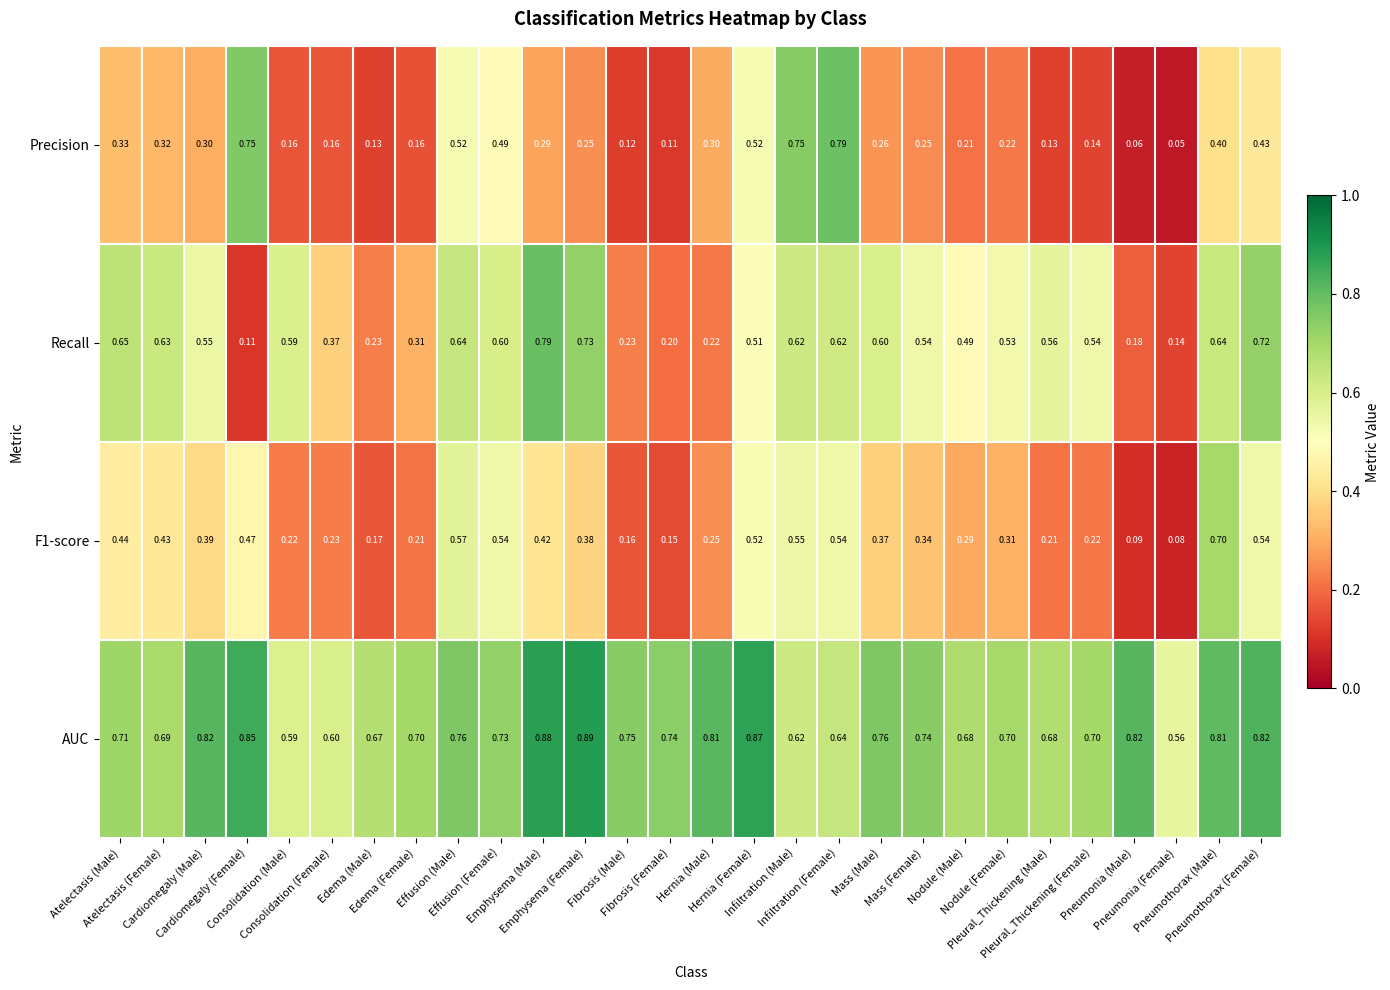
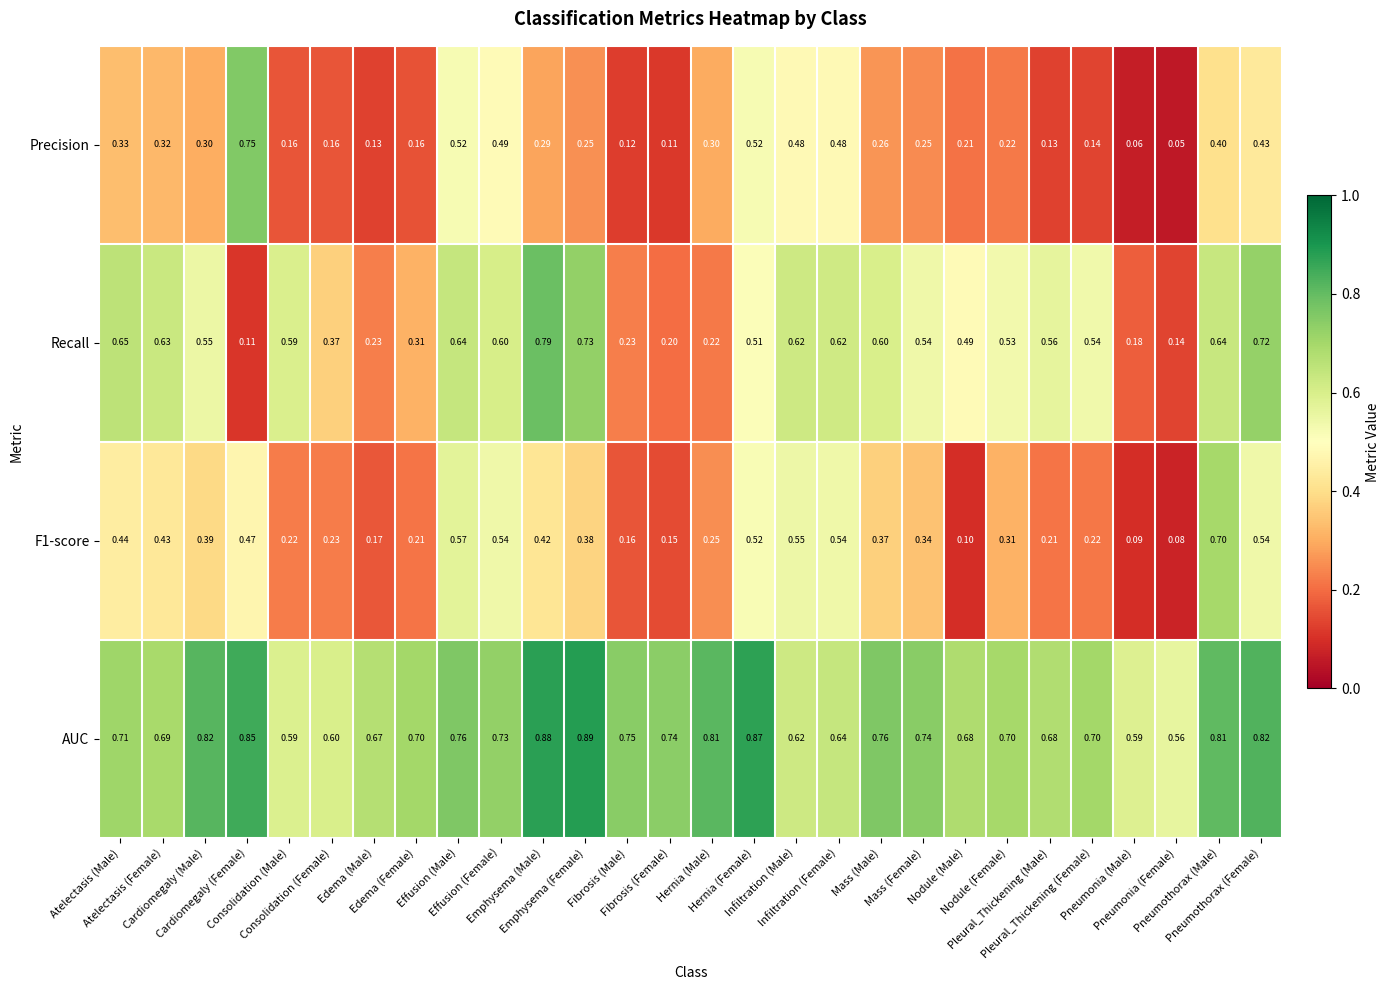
  {
    "Precision": {
      "Atelectasis (Male)": 0.33,
      "Atelectasis (Female)": 0.32,
      "Cardiomegaly (Male)": 0.30,
      "Cardiomegaly (Female)": 0.75,
      "Consolidation (Male)": 0.16,
      "Consolidation (Female)": 0.16,
      "Edema (Male)": 0.13,
      "Edema (Female)": 0.16,
      "Effusion (Male)": 0.52,
      "Effusion (Female)": 0.49,
      "Emphysema (Male)": 0.29,
      "Emphysema (Female)": 0.25,
      "Fibrosis (Male)": 0.12,
      "Fibrosis (Female)": 0.11,
      "Hernia (Male)": 0.30,
      "Hernia (Female)": 0.52,
-     "Infiltration (Male)": 0.75,
-     "Infiltration (Female)": 0.79,
+     "Infiltration (Male)": 0.48,
+     "Infiltration (Female)": 0.48,
      "Mass (Male)": 0.26,
      "Mass (Female)": 0.25,
      "Nodule (Male)": 0.21,
      "Nodule (Female)": 0.22,
      "Pleural_Thickening (Male)": 0.13,
      "Pleural_Thickening (Female)": 0.14,
      "Pneumonia (Male)": 0.06,
      "Pneumonia (Female)": 0.05,
      "Pneumothorax (Male)": 0.40,
      "Pneumothorax (Female)": 0.43
    },
    "Recall": {
      "Atelectasis (Male)": 0.65,
      "Atelectasis (Female)": 0.63,
      "Cardiomegaly (Male)": 0.55,
      "Cardiomegaly (Female)": 0.11,
      "Consolidation (Male)": 0.59,
      "Consolidation (Female)": 0.37,
      "Edema (Male)": 0.23,
      "Edema (Female)": 0.31,
      "Effusion (Male)": 0.64,
      "Effusion (Female)": 0.60,
      "Emphysema (Male)": 0.79,
      "Emphysema (Female)": 0.73,
      "Fibrosis (Male)": 0.23,
      "Fibrosis (Female)": 0.20,
      "Hernia (Male)": 0.22,
      "Hernia (Female)": 0.51,
      "Infiltration (Male)": 0.62,
      "Infiltration (Female)": 0.62,
      "Mass (Male)": 0.60,
      "Mass (Female)": 0.54,
      "Nodule (Male)": 0.49,
      "Nodule (Female)": 0.53,
      "Pleural_Thickening (Male)": 0.56,
      "Pleural_Thickening (Female)": 0.54,
      "Pneumonia (Male)": 0.18,
      "Pneumonia (Female)": 0.14,
      "Pneumothorax (Male)": 0.64,
      "Pneumothorax (Female)": 0.72
    },
    "F1-score": {
      "Atelectasis (Male)": 0.44,
      "Atelectasis (Female)": 0.43,
      "Cardiomegaly (Male)": 0.39,
      "Cardiomegaly (Female)": 0.47,
      "Consolidation (Male)": 0.22,
      "Consolidation (Female)": 0.23,
      "Edema (Male)": 0.17,
      "Edema (Female)": 0.21,
      "Effusion (Male)": 0.57,
      "Effusion (Female)": 0.54,
      "Emphysema (Male)": 0.42,
      "Emphysema (Female)": 0.38,
      "Fibrosis (Male)": 0.16,
      "Fibrosis (Female)": 0.15,
      "Hernia (Male)": 0.25,
      "Hernia (Female)": 0.52,
      "Infiltration (Male)": 0.55,
      "Infiltration (Female)": 0.54,
      "Mass (Male)": 0.37,
      "Mass (Female)": 0.34,
-     "Nodule (Male)": 0.29,
+     "Nodule (Male)": 0.10,
      "Nodule (Female)": 0.31,
      "Pleural_Thickening (Male)": 0.21,
      "Pleural_Thickening (Female)": 0.22,
      "Pneumonia (Male)": 0.09,
      "Pneumonia (Female)": 0.08,
      "Pneumothorax (Male)": 0.70,
      "Pneumothorax (Female)": 0.54
    },
    "AUC": {
      "Atelectasis (Male)": 0.71,
      "Atelectasis (Female)": 0.69,
      "Cardiomegaly (Male)": 0.82,
      "Cardiomegaly (Female)": 0.85,
      "Consolidation (Male)": 0.59,
      "Consolidation (Female)": 0.60,
      "Edema (Male)": 0.67,
      "Edema (Female)": 0.70,
      "Effusion (Male)": 0.76,
      "Effusion (Female)": 0.73,
      "Emphysema (Male)": 0.88,
      "Emphysema (Female)": 0.89,
      "Fibrosis (Male)": 0.75,
      "Fibrosis (Female)": 0.74,
      "Hernia (Male)": 0.81,
      "Hernia (Female)": 0.87,
      "Infiltration (Male)": 0.62,
      "Infiltration (Female)": 0.64,
      "Mass (Male)": 0.76,
      "Mass (Female)": 0.74,
      "Nodule (Male)": 0.68,
      "Nodule (Female)": 0.70,
      "Pleural_Thickening (Male)": 0.68,
      "Pleural_Thickening (Female)": 0.70,
-     "Pneumonia (Male)": 0.82,
+     "Pneumonia (Male)": 0.59,
      "Pneumonia (Female)": 0.56,
      "Pneumothorax (Male)": 0.81,
      "Pneumothorax (Female)": 0.82
    }
  }
